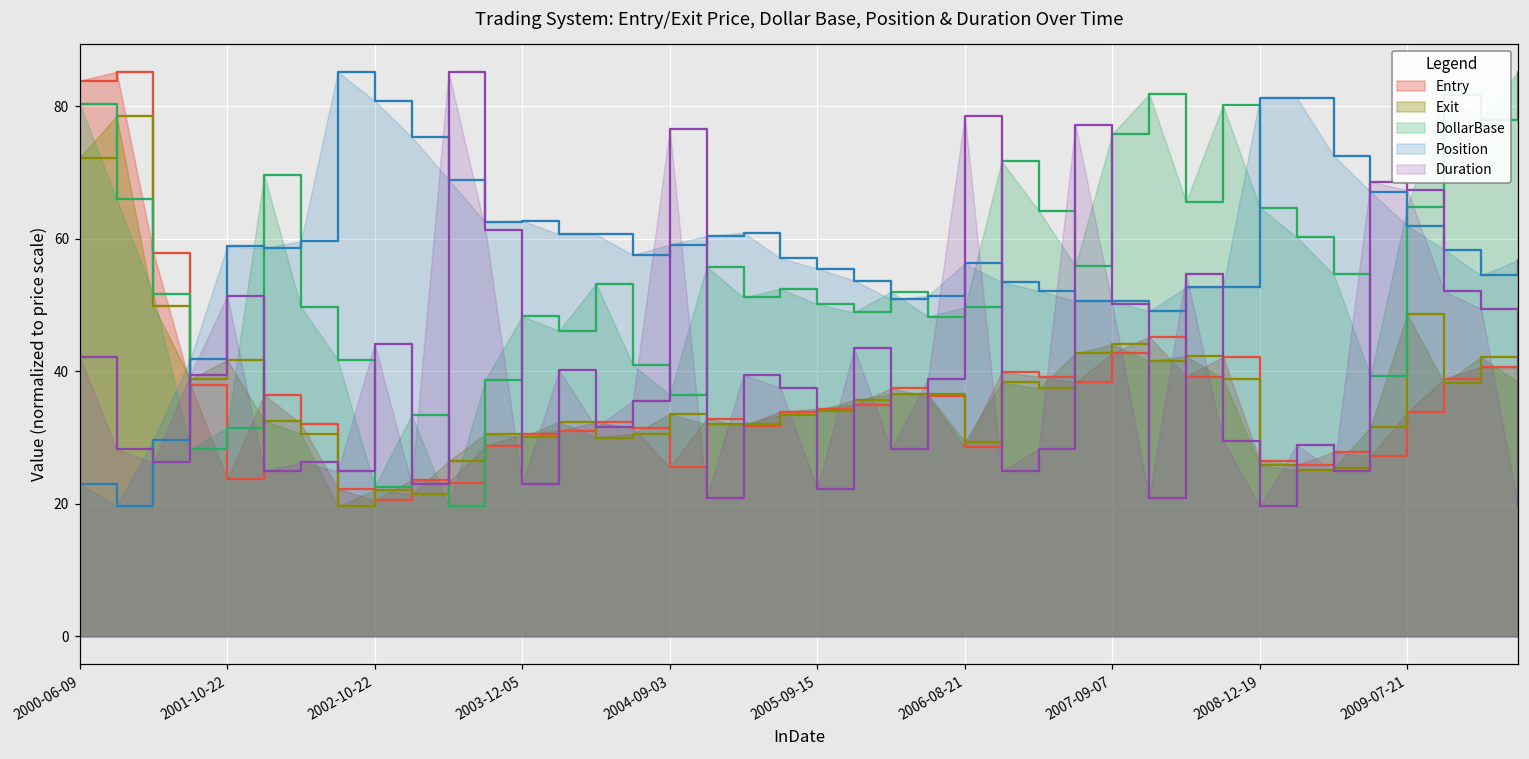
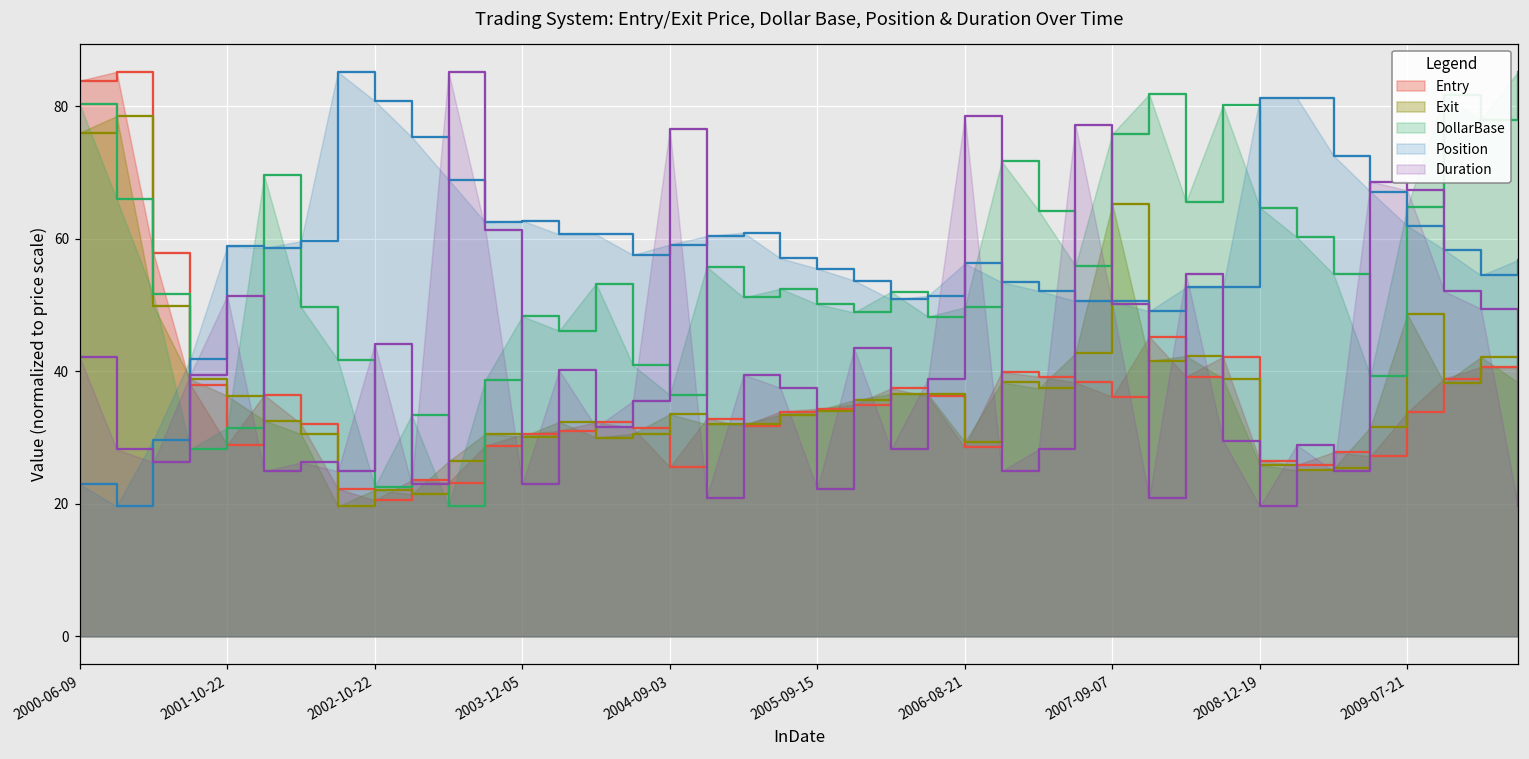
  {
    "Entry": {
      "2000-06-09": 84,
-     "2001-10-22": 24,
+     "2001-10-22": 29,
      "2002-10-22": 21,
      "2004-09-03": 26,
      "2006-08-21": 29,
-     "2007-09-07": 43,
+     "2007-09-07": 36,
      "2008-12-19": 26,
      "2009-07-21": 34
    },
    "Exit": {
-     "2000-06-09": 72,
-     "2001-10-22": 42,
+     "2000-06-09": 76,
+     "2001-10-22": 36,
      "2002-10-22": 22,
      "2004-09-03": 34,
      "2006-08-21": 29,
-     "2007-09-07": 44,
+     "2007-09-07": 65,
      "2008-12-19": 26,
      "2009-07-21": 49
    }
  }
